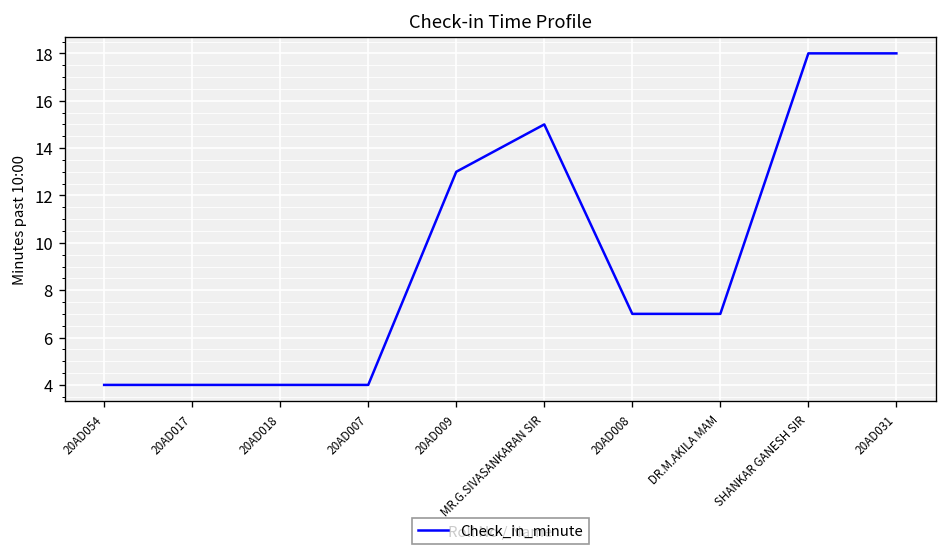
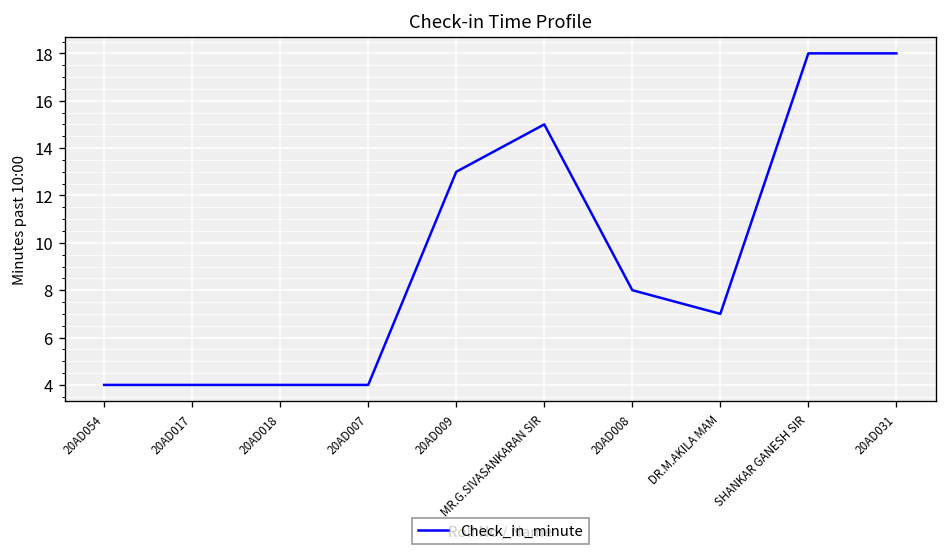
  {
    "20AD054": 4,
    "20AD017": 4,
    "20AD018": 4,
    "20AD007": 4,
    "20AD009": 13,
    "MR.G.SIVASANKARAN SIR": 15,
-   "20AD008": 7,
+   "20AD008": 8,
    "DR.M.AKILA MAM": 7,
    "SHANKAR GANESH SIR": 18,
    "20AD031": 18
  }
